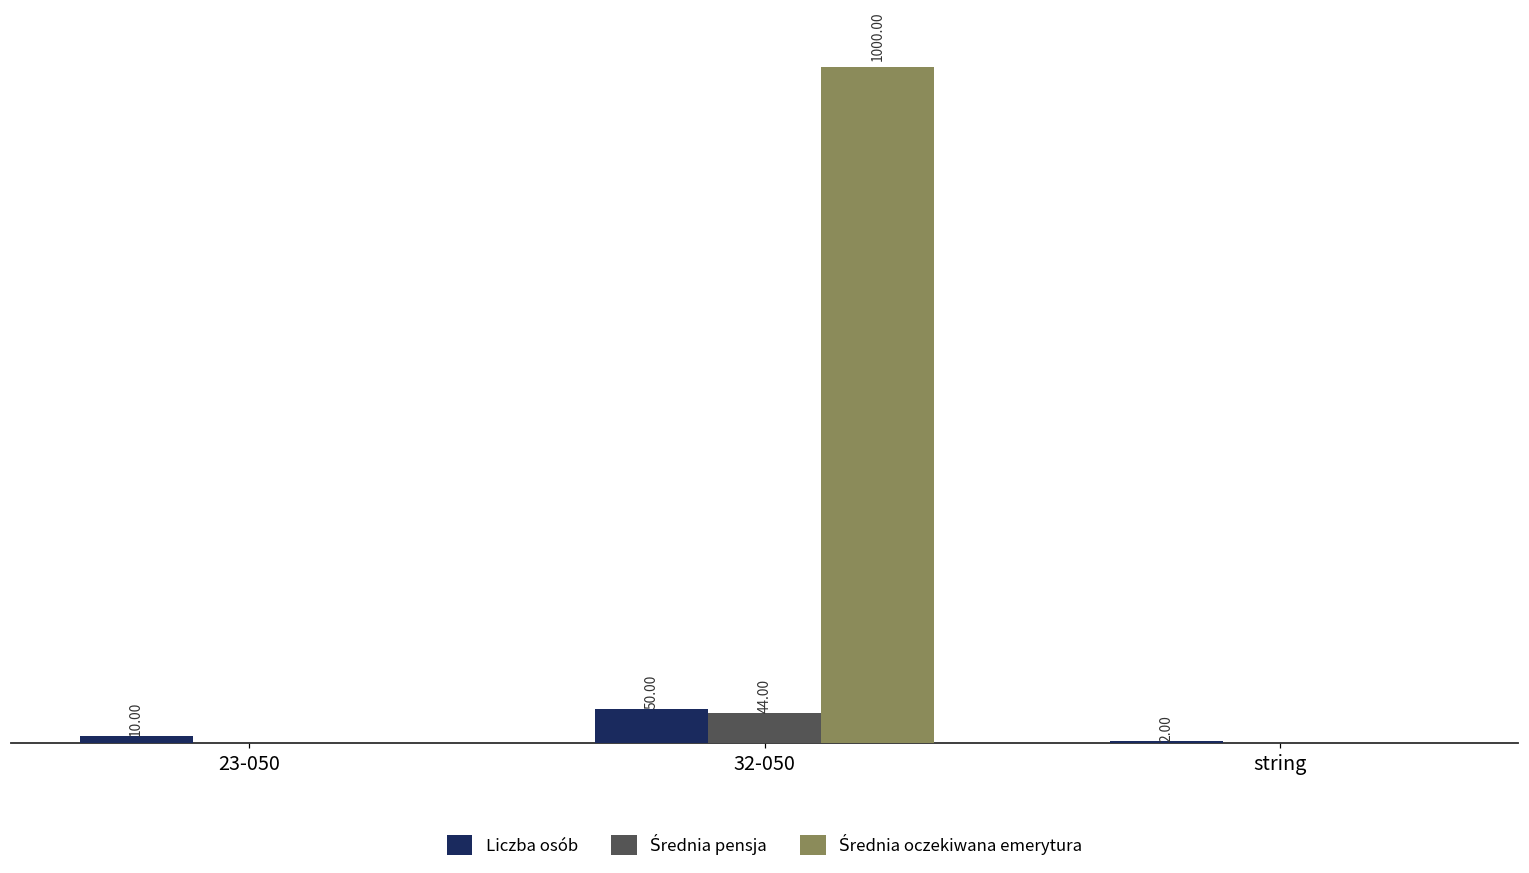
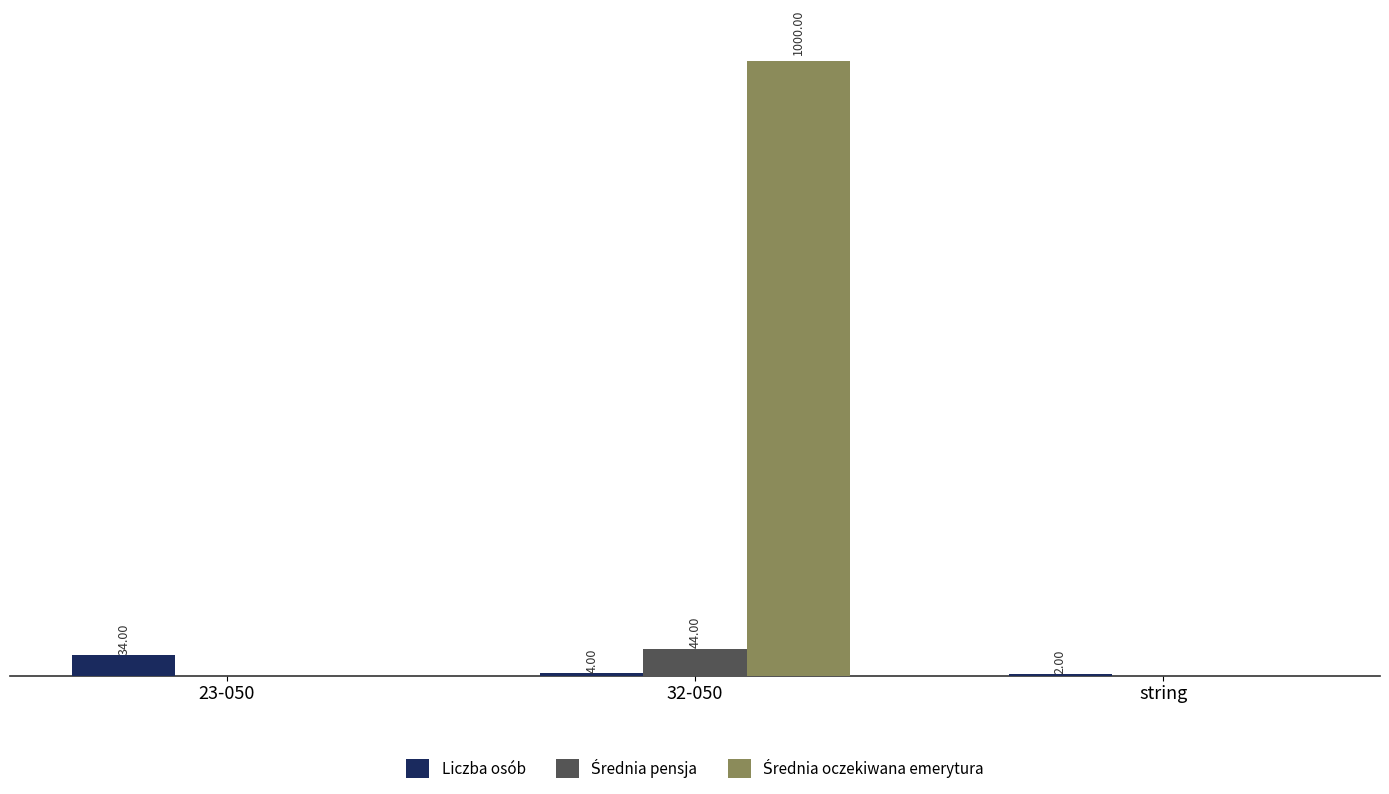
  {
    "Liczba osób": {
-     "23-050": 10.00,
-     "32-050": 50.00,
+     "23-050": 34.00,
+     "32-050": 4.00,
      "string": 2.00
    },
    "Średnia pensja": {
      "32-050": 44.00
    },
    "Średnia oczekiwana emerytura": {
      "32-050": 1000.00
    }
  }
